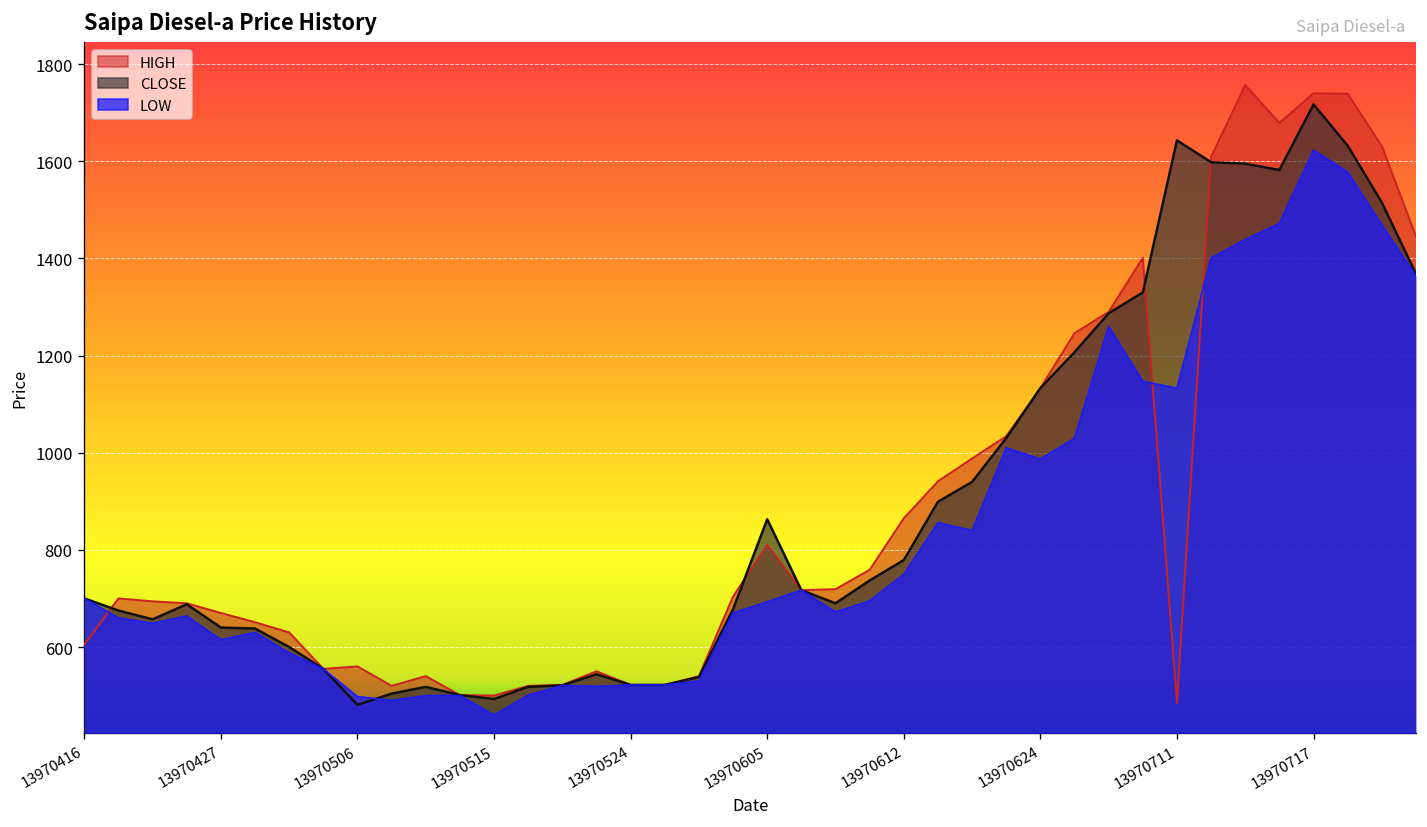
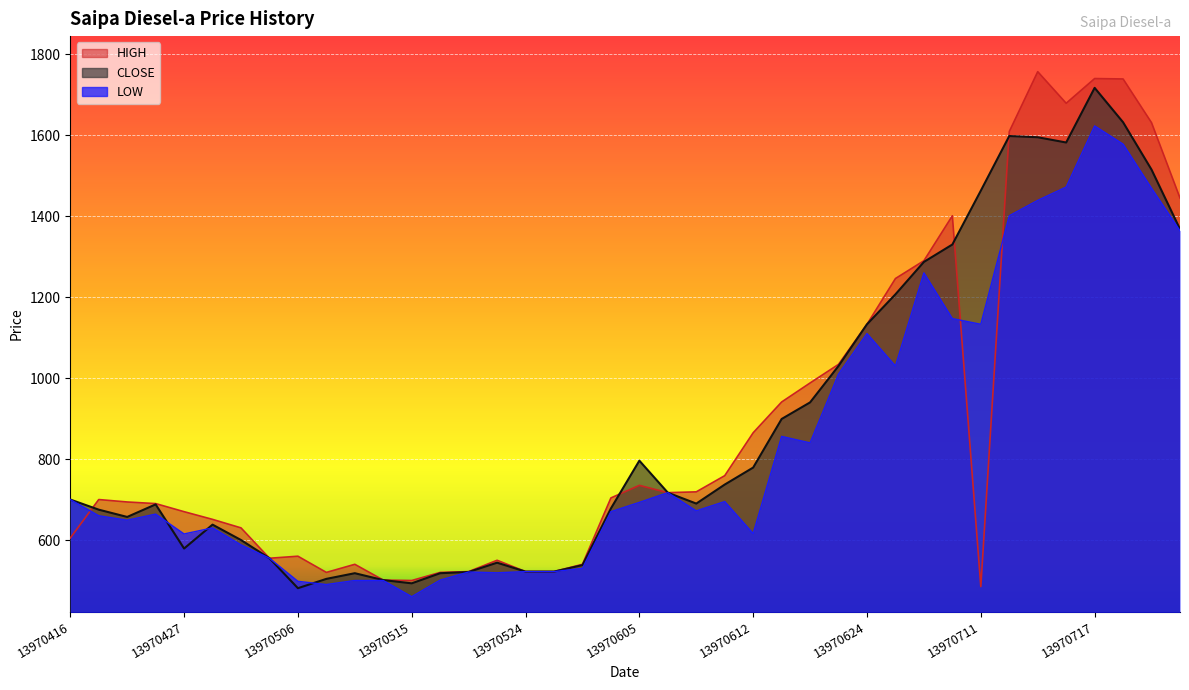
  {
    "HIGH": {
      "13970416": 610,
      "13970427": 670,
      "13970506": 560,
      "13970515": 500,
-     "13970605": 810,
+     "13970605": 740,
      "13970612": 870,
      "13970711": 490,
      "13970717": 1740
    },
    "CLOSE": {
-     "13970427": 640,
+     "13970427": 580,
      "13970506": 480,
      "13970515": 490,
-     "13970605": 860,
+     "13970605": 800,
      "13970612": 780,
-     "13970711": 1640,
+     "13970711": 1460,
      "13970717": 1720
    },
    "LOW": {
      "13970427": 620,
      "13970506": 500,
      "13970515": 460,
      "13970605": 690,
-     "13970612": 750,
-     "13970624": 990,
+     "13970612": 620,
+     "13970624": 1110,
      "13970711": 1130,
      "13970717": 1620
    }
  }
